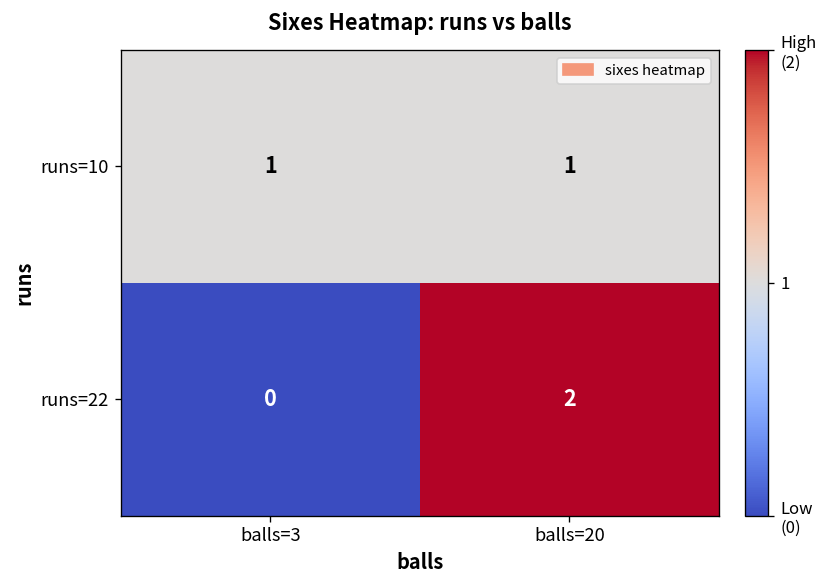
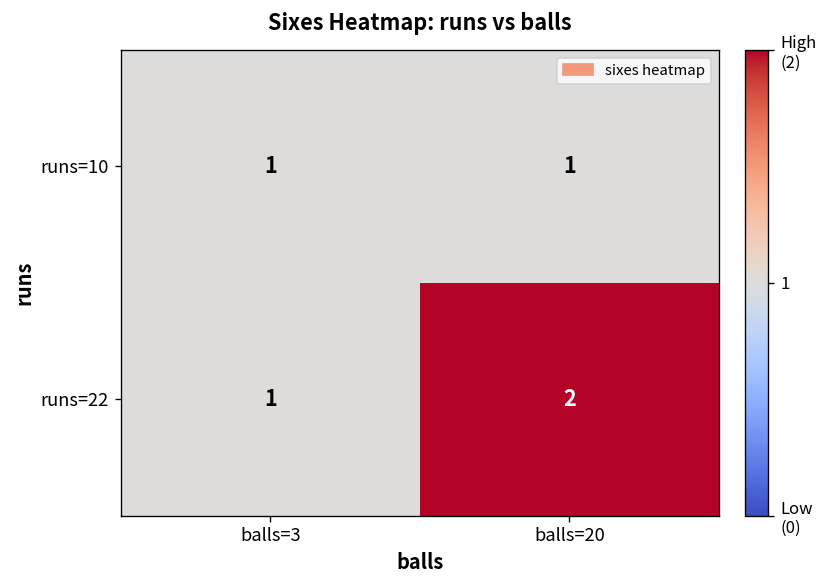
  {
    "runs=10": {
      "balls=3": 1,
      "balls=20": 1
    },
    "runs=22": {
-     "balls=3": 0,
+     "balls=3": 1,
      "balls=20": 2
    }
  }
